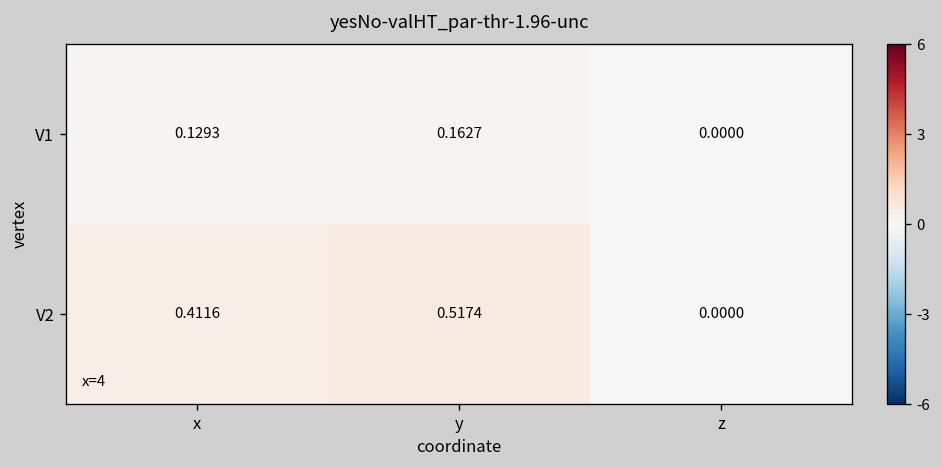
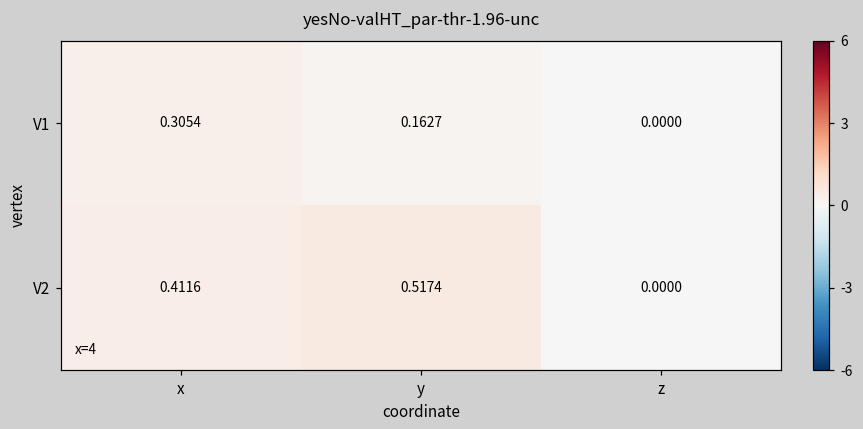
  {
    "V1": {
-     "x": 0.1293,
+     "x": 0.3054,
      "y": 0.1627,
      "z": 0.0000
    },
    "V2": {
      "y": 0.5174,
      "z": 0.0000
    }
  }
